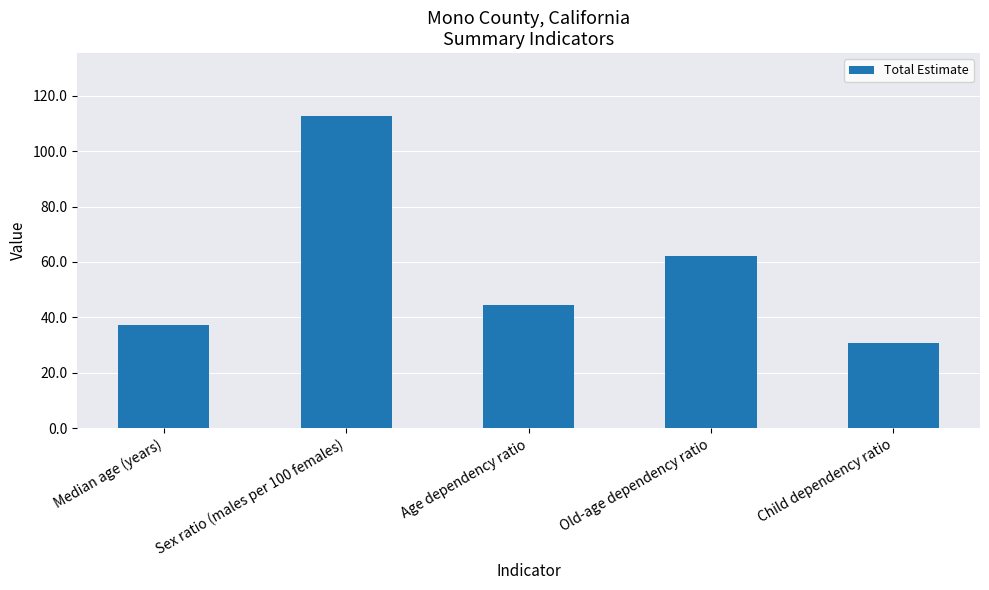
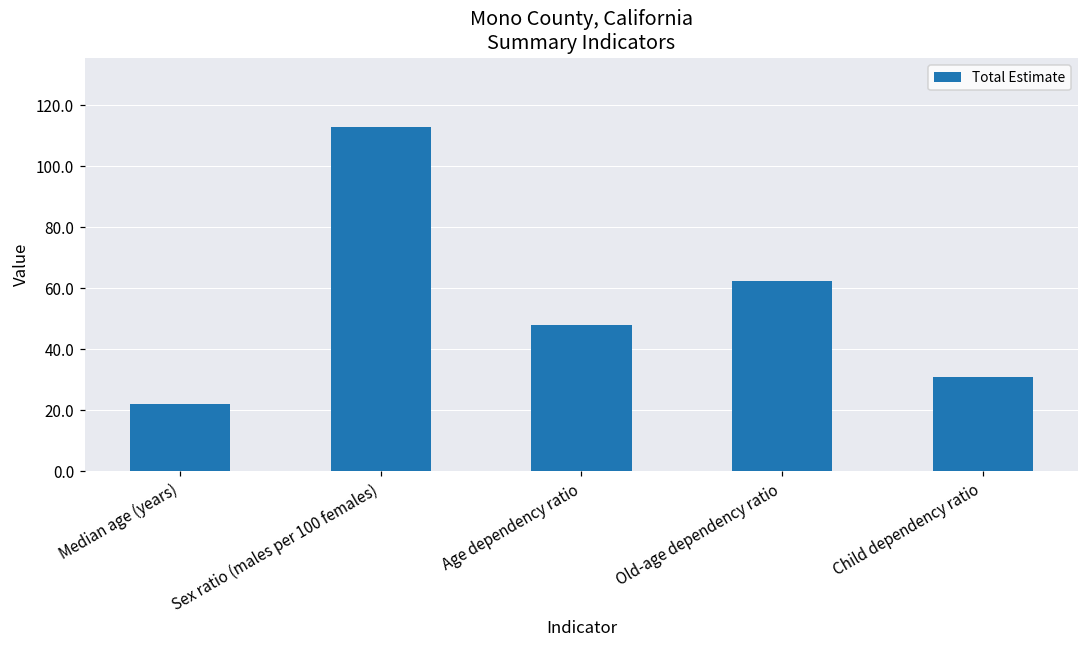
  {
-   "Median age (years)": 37,
+   "Median age (years)": 22,
    "Sex ratio (males per 100 females)": 113,
-   "Age dependency ratio": 45,
+   "Age dependency ratio": 48,
    "Old-age dependency ratio": 62,
    "Child dependency ratio": 31
  }
